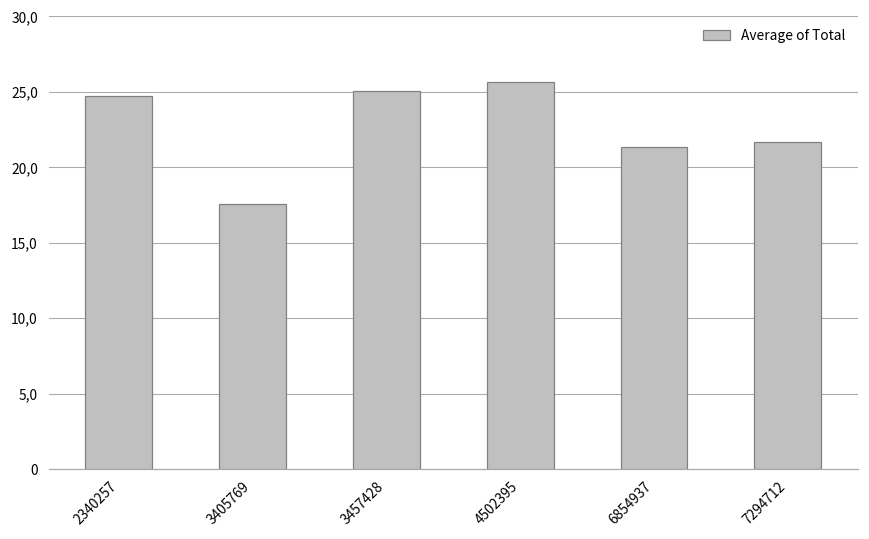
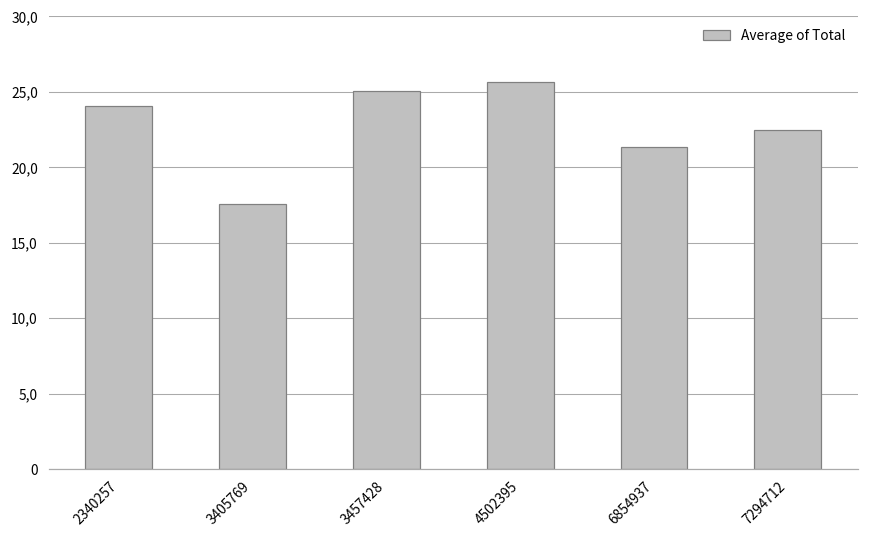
  {
-   "2340257": 247,
+   "2340257": 240,
    "3405769": 176,
    "3457428": 250,
    "4502395": 256,
    "6854937": 213,
-   "7294712": 217
+   "7294712": 225
  }
